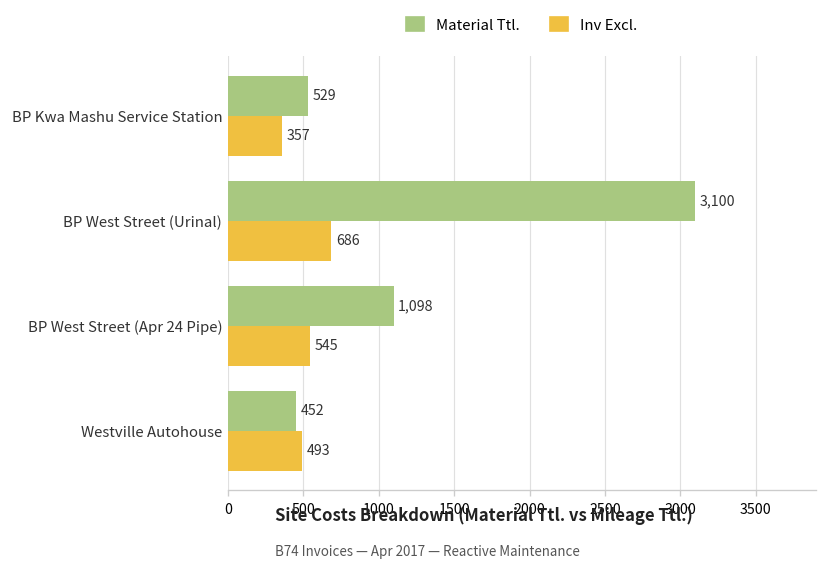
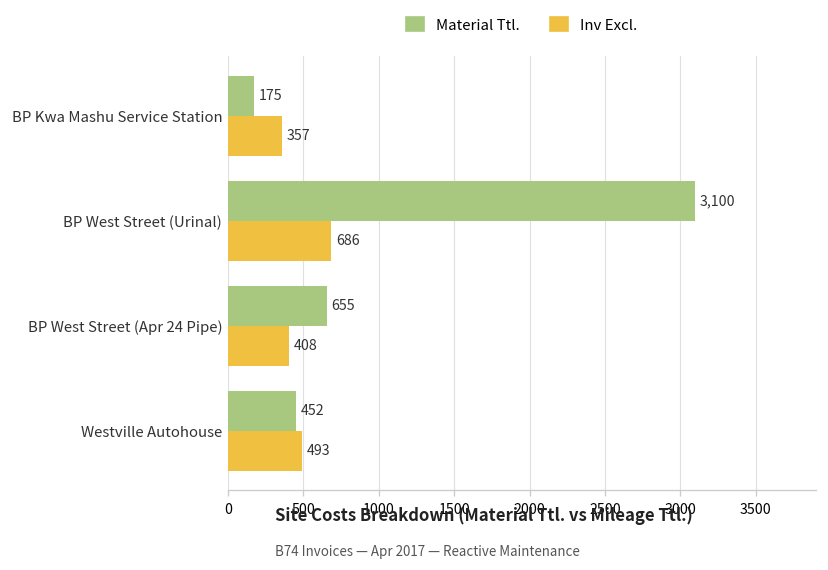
  {
    "Material Ttl.": {
-     "BP Kwa Mashu Service Station": "529",
+     "BP Kwa Mashu Service Station": "175",
      "BP West Street (Urinal)": "3,100",
-     "BP West Street (Apr 24 Pipe)": "1,098",
+     "BP West Street (Apr 24 Pipe)": "655",
      "Westville Autohouse": "452"
    },
    "Inv Excl.": {
      "BP Kwa Mashu Service Station": "357",
      "BP West Street (Urinal)": "686",
-     "BP West Street (Apr 24 Pipe)": "545",
+     "BP West Street (Apr 24 Pipe)": "408",
      "Westville Autohouse": "493"
    }
  }
